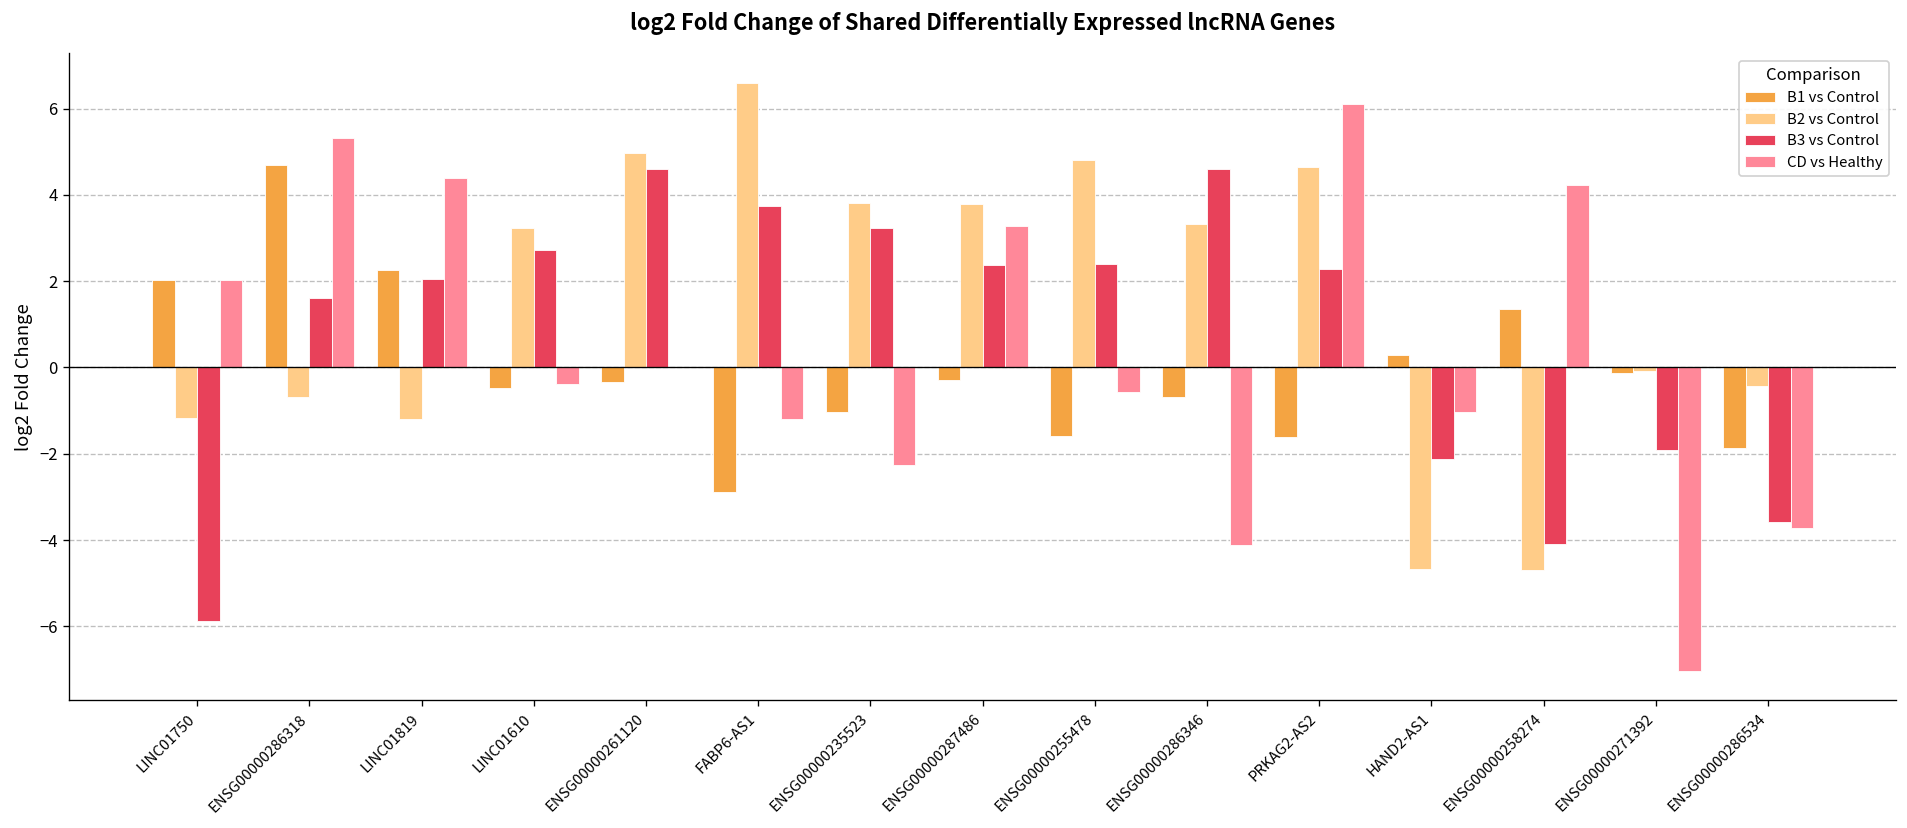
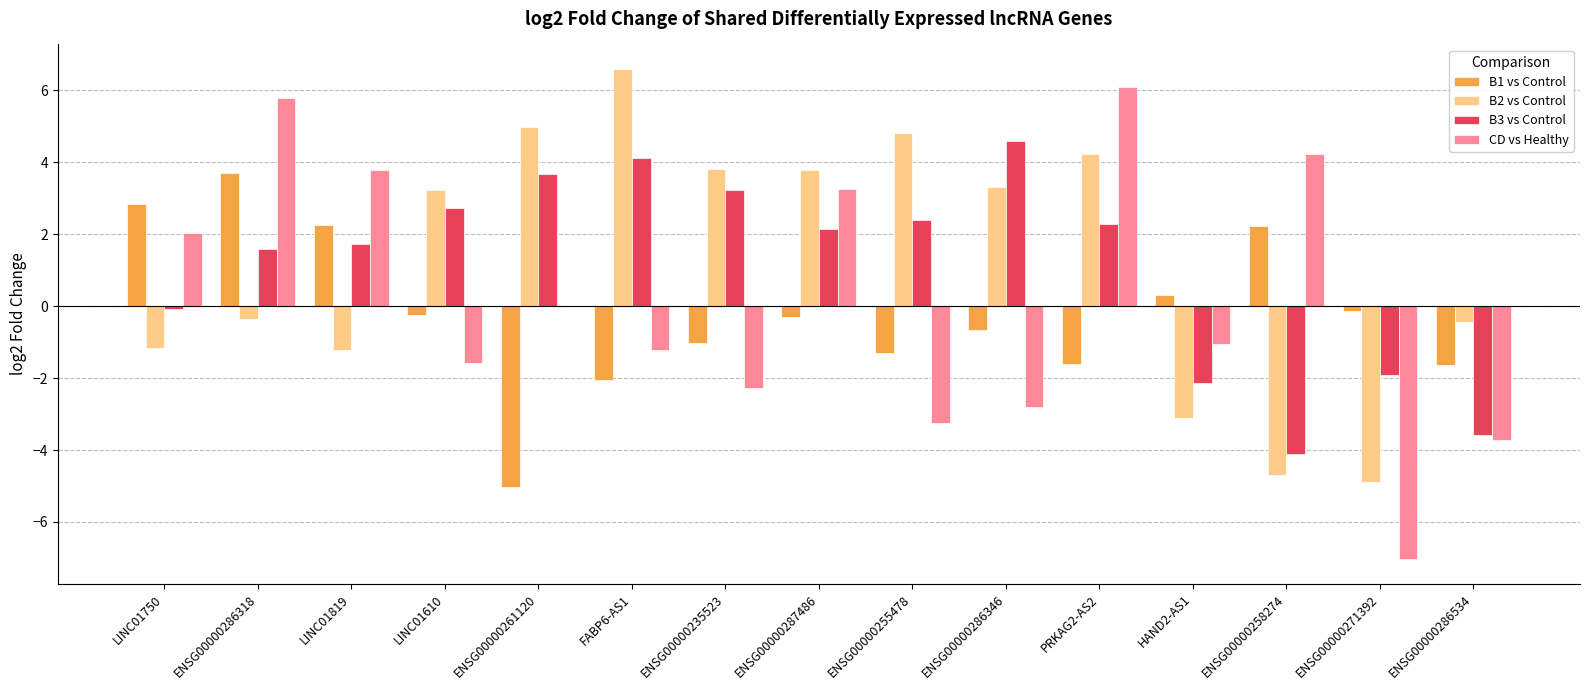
  {
    "B1 vs Control": {
-     "LINC01750": 2.0,
-     "ENSG00000286318": 4.7,
+     "LINC01750": 2.8,
+     "ENSG00000286318": 3.7,
      "LINC01819": 2.2,
-     "LINC01610": -0.5,
-     "ENSG00000261120": -0.3,
-     "FABP6-AS1": -2.9,
+     "LINC01610": -0.2,
+     "ENSG00000261120": -5.0,
+     "FABP6-AS1": -2.1,
      "ENSG00000235523": -1.0,
      "ENSG00000287486": -0.3,
-     "ENSG00000255478": -1.6,
+     "ENSG00000255478": -1.3,
      "ENSG00000286346": -0.7,
      "PRKAG2-AS2": -1.6,
      "HAND2-AS1": 0.3,
-     "ENSG00000258274": 1.3,
+     "ENSG00000258274": 2.2,
      "ENSG00000271392": -0.1,
-     "ENSG00000286534": -1.9
+     "ENSG00000286534": -1.6
    },
    "B2 vs Control": {
      "LINC01750": -1.2,
-     "ENSG00000286318": -0.7,
+     "ENSG00000286318": -0.4,
      "LINC01819": -1.2,
      "LINC01610": 3.2,
      "ENSG00000261120": 5.0,
      "FABP6-AS1": 6.6,
      "ENSG00000235523": 3.8,
      "ENSG00000287486": 3.8,
      "ENSG00000255478": 4.8,
      "ENSG00000286346": 3.3,
-     "PRKAG2-AS2": 4.7,
-     "HAND2-AS1": -4.7,
+     "PRKAG2-AS2": 4.2,
+     "HAND2-AS1": -3.1,
      "ENSG00000258274": -4.7,
-     "ENSG00000271392": -0.1,
+     "ENSG00000271392": -4.9,
      "ENSG00000286534": -0.4
    },
    "B3 vs Control": {
-     "LINC01750": -5.9,
+     "LINC01750": -0.1,
      "ENSG00000286318": 1.6,
-     "LINC01819": 2.0,
+     "LINC01819": 1.7,
      "LINC01610": 2.7,
-     "ENSG00000261120": 4.6,
-     "FABP6-AS1": 3.7,
+     "ENSG00000261120": 3.7,
+     "FABP6-AS1": 4.1,
      "ENSG00000235523": 3.2,
-     "ENSG00000287486": 2.4,
+     "ENSG00000287486": 2.1,
      "ENSG00000255478": 2.4,
      "ENSG00000286346": 4.6,
      "PRKAG2-AS2": 2.3,
      "HAND2-AS1": -2.1,
      "ENSG00000258274": -4.1,
      "ENSG00000271392": -1.9,
      "ENSG00000286534": -3.6
    },
    "CD vs Healthy": {
      "LINC01750": 2.0,
-     "ENSG00000286318": 5.3,
-     "LINC01819": 4.4,
-     "LINC01610": -0.4,
+     "ENSG00000286318": 5.8,
+     "LINC01819": 3.8,
+     "LINC01610": -1.6,
      "ENSG00000261120": 0.0,
      "FABP6-AS1": -1.2,
      "ENSG00000235523": -2.3,
      "ENSG00000287486": 3.3,
-     "ENSG00000255478": -0.6,
-     "ENSG00000286346": -4.1,
+     "ENSG00000255478": -3.2,
+     "ENSG00000286346": -2.8,
      "PRKAG2-AS2": 6.1,
      "HAND2-AS1": -1.0,
      "ENSG00000258274": 4.2,
      "ENSG00000271392": -7.0,
      "ENSG00000286534": -3.7
    }
  }
